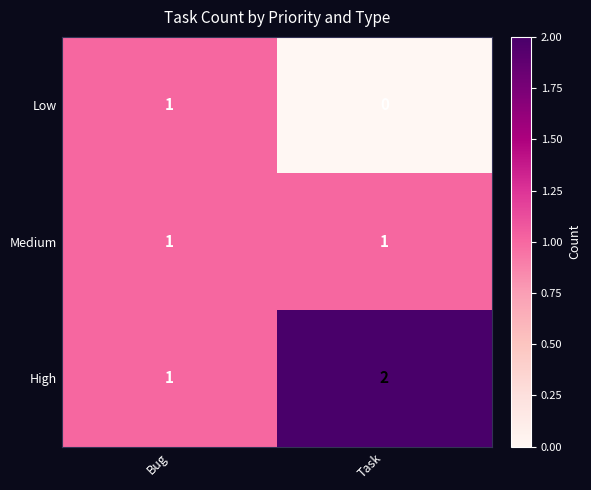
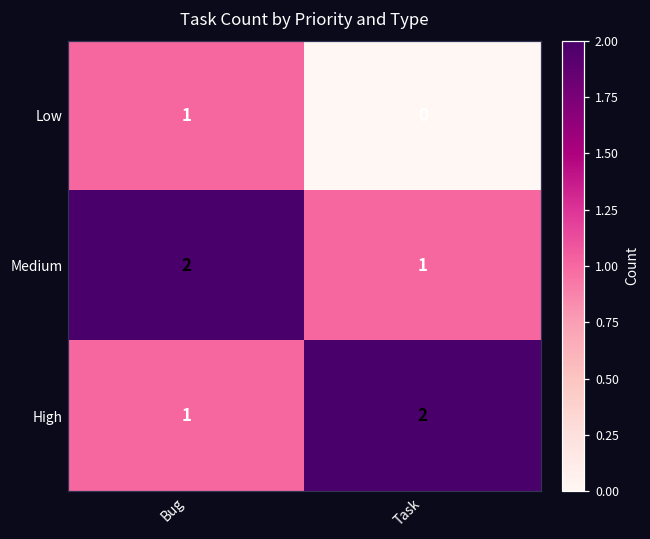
  {
    "Low": {
      "Bug": 1
    },
    "Medium": {
-     "Bug": 1,
+     "Bug": 2,
      "Task": 1
    },
    "High": {
      "Bug": 1,
      "Task": 2
    }
  }
